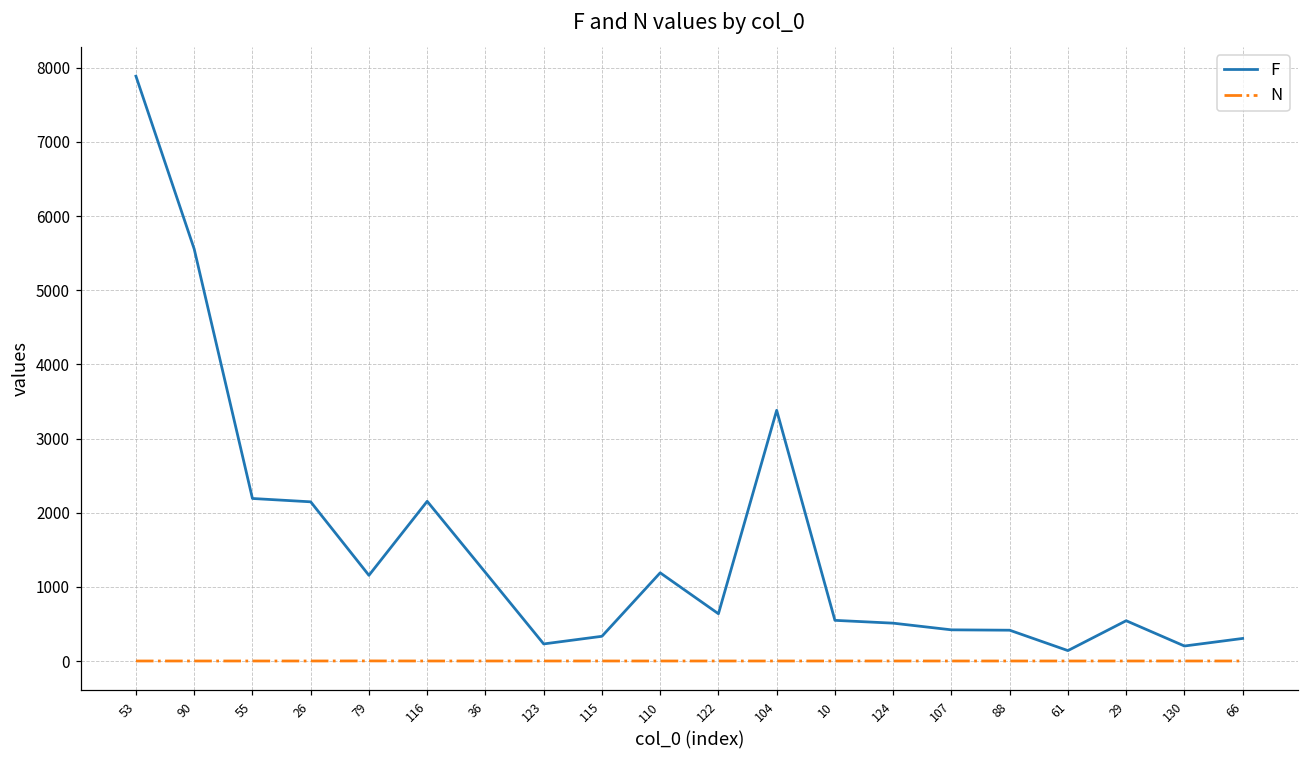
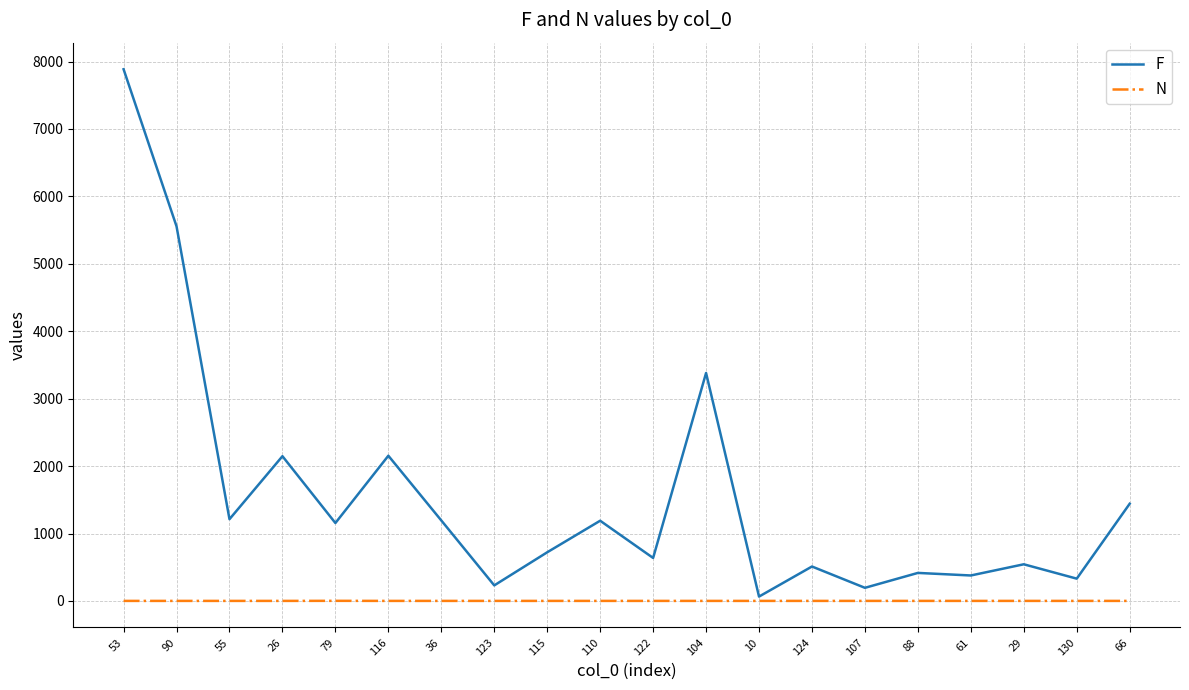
  {
    "F": {
      "53": 7900,
      "90": 5600,
-     "55": 2200,
+     "55": 1200,
      "26": 2100,
      "79": 1200,
      "116": 2200,
      "36": 1200,
      "123": 200,
-     "115": 300,
+     "115": 700,
      "110": 1200,
      "122": 600,
      "104": 3400,
-     "10": 500,
+     "10": 100,
      "124": 500,
-     "107": 400,
+     "107": 200,
      "88": 400,
-     "61": 100,
+     "61": 400,
      "29": 500,
-     "130": 200,
-     "66": 300
+     "130": 300,
+     "66": 1400
    },
    "N": {
      "53": 0,
      "90": 0,
      "55": 0,
      "26": 0,
      "79": 0,
      "116": 0,
      "36": 0,
      "123": 0,
      "115": 0,
      "110": 0,
      "122": 0,
      "104": 0,
      "10": 0,
      "124": 0,
      "107": 0,
      "88": 0,
      "61": 0,
      "29": 0,
      "130": 0,
      "66": 0
    }
  }
